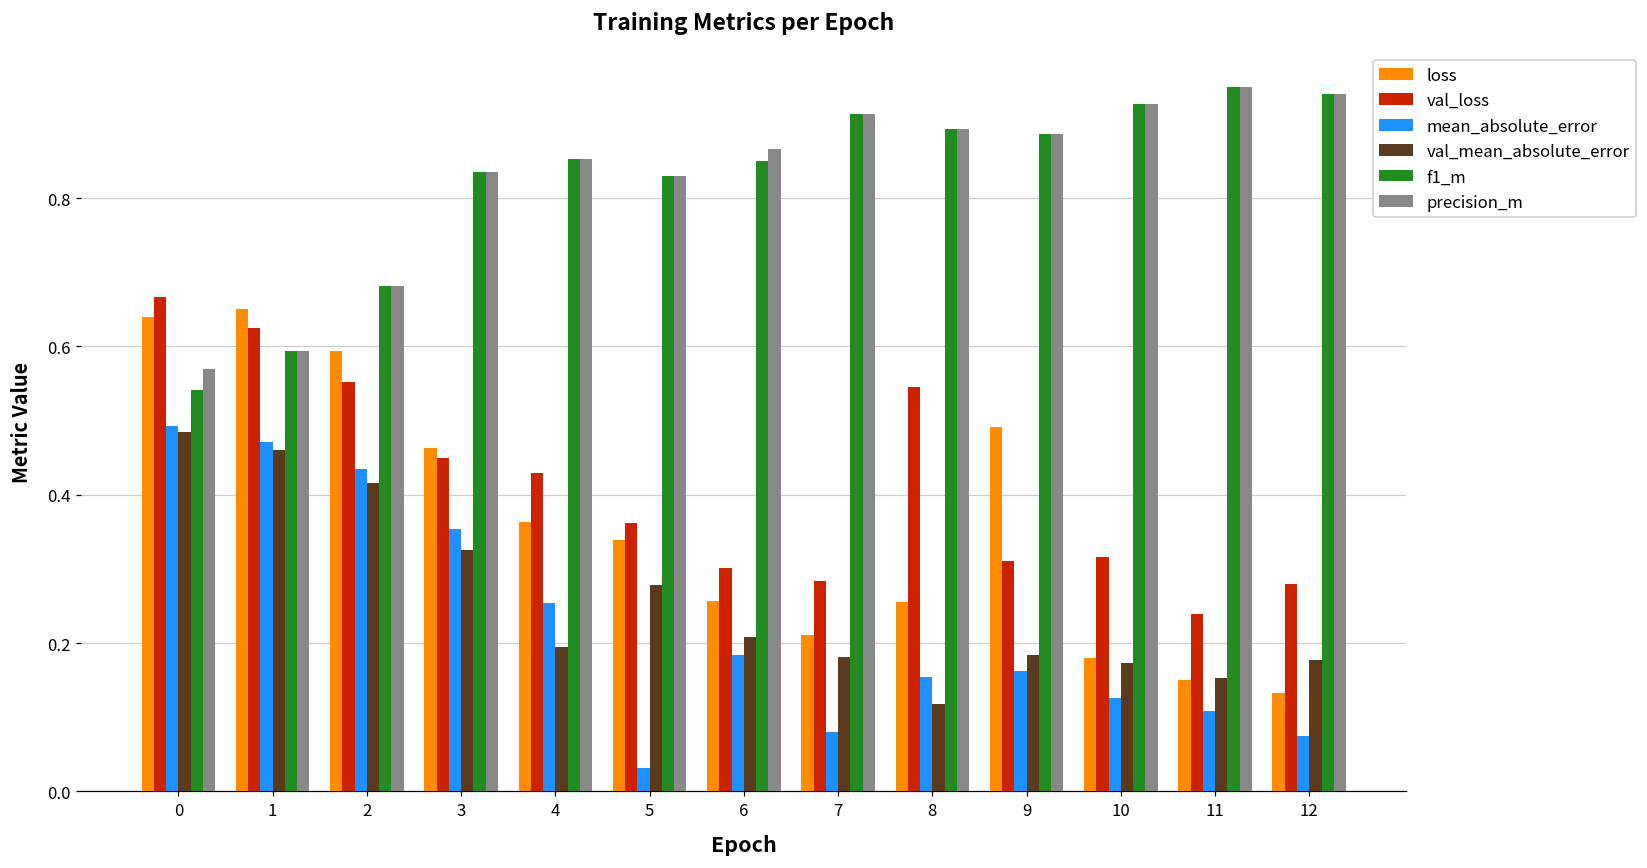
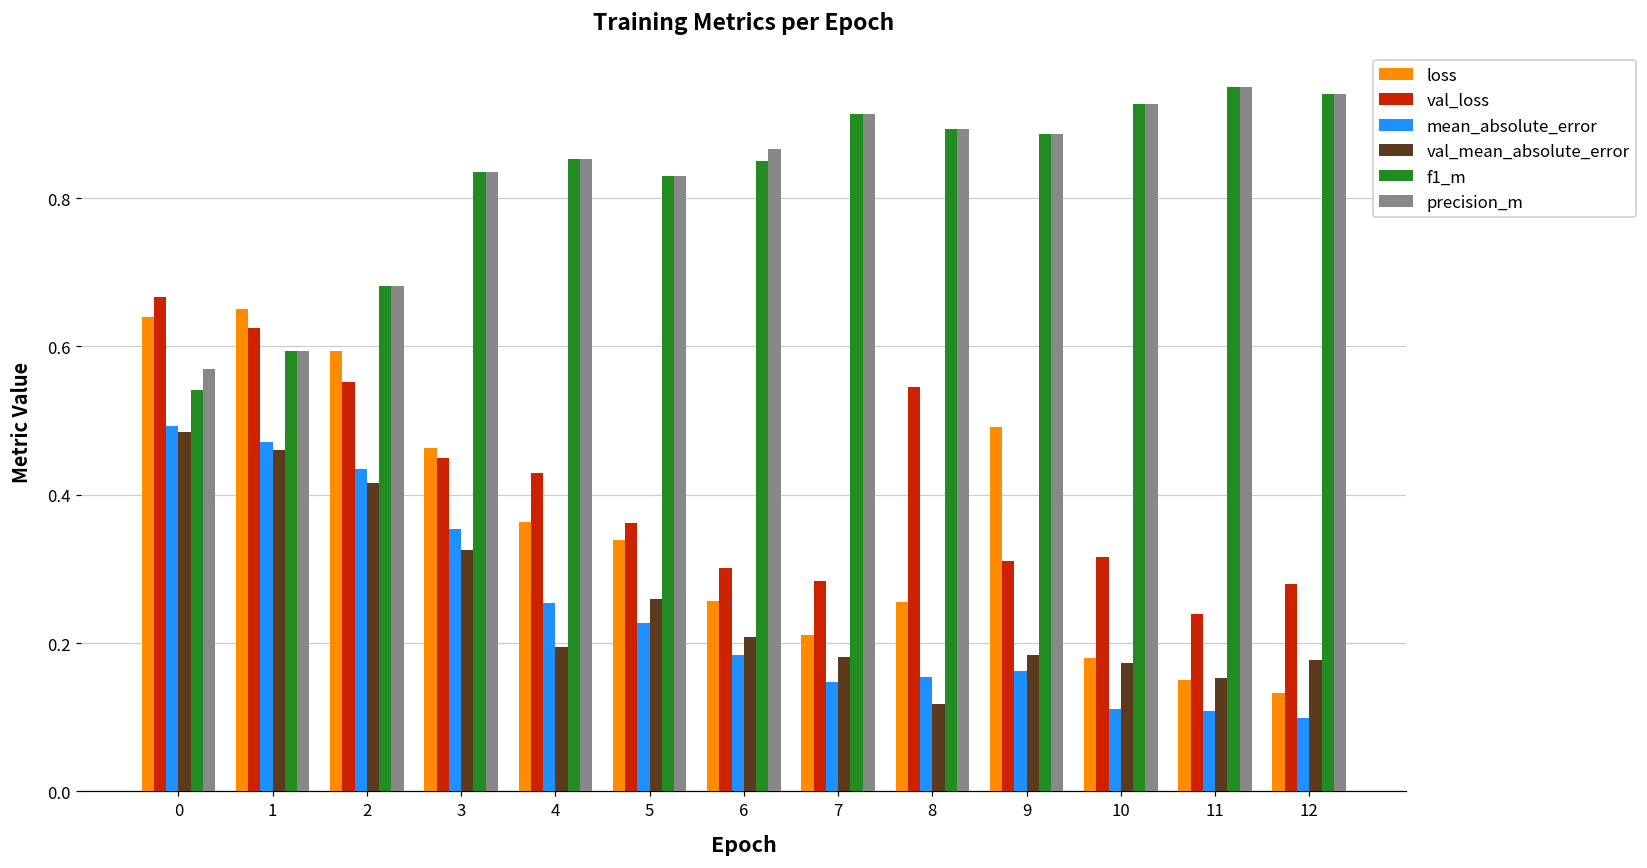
  {
    "loss": {
      "0": 0.64,
      "1": 0.65,
      "2": 0.59,
      "3": 0.46,
      "4": 0.36,
      "5": 0.34,
      "6": 0.26,
      "7": 0.21,
      "8": 0.26,
      "9": 0.49,
      "10": 0.18,
      "11": 0.15,
      "12": 0.13
    },
    "val_loss": {
      "0": 0.67,
      "1": 0.62,
      "2": 0.55,
      "3": 0.45,
      "4": 0.43,
      "5": 0.36,
      "6": 0.30,
      "7": 0.28,
      "8": 0.54,
      "9": 0.31,
      "10": 0.32,
      "11": 0.24,
      "12": 0.28
    },
    "mean_absolute_error": {
      "0": 0.49,
      "1": 0.47,
      "2": 0.44,
      "3": 0.35,
      "4": 0.25,
-     "5": 0.03,
+     "5": 0.23,
      "6": 0.18,
-     "7": 0.08,
+     "7": 0.15,
      "8": 0.15,
      "9": 0.16,
-     "10": 0.13,
+     "10": 0.11,
      "11": 0.11,
-     "12": 0.08
+     "12": 0.10
    },
    "val_mean_absolute_error": {
      "0": 0.48,
      "1": 0.46,
      "2": 0.42,
      "3": 0.33,
      "4": 0.19,
-     "5": 0.28,
+     "5": 0.26,
      "6": 0.21,
      "7": 0.18,
      "8": 0.12,
      "9": 0.18,
      "10": 0.17,
      "11": 0.15,
      "12": 0.18
    },
    "f1_m": {
      "0": 0.54,
      "1": 0.59,
      "2": 0.68,
      "3": 0.83,
      "4": 0.85,
      "5": 0.83,
      "6": 0.85,
      "7": 0.91,
      "8": 0.89,
      "9": 0.89,
      "10": 0.93,
      "11": 0.95,
      "12": 0.94
    },
    "precision_m": {
      "0": 0.57,
      "1": 0.59,
      "2": 0.68,
      "3": 0.83,
      "4": 0.85,
      "5": 0.83,
      "6": 0.87,
      "7": 0.91,
      "8": 0.89,
      "9": 0.89,
      "10": 0.93,
      "11": 0.95,
      "12": 0.94
    }
  }
